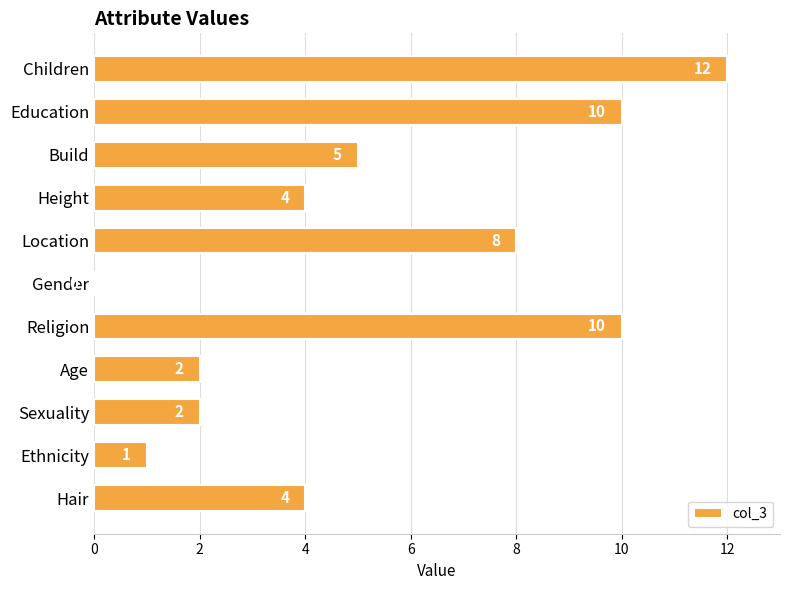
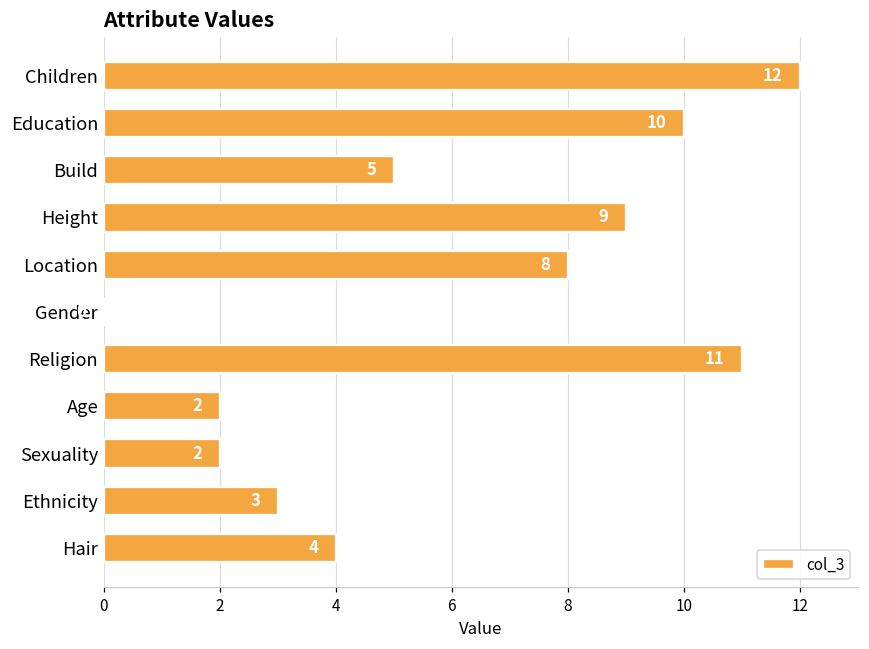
  {
    "Children": 12,
    "Education": 10,
    "Build": 5,
-   "Height": 4,
+   "Height": 9,
    "Location": 8,
-   "Religion": 10,
+   "Religion": 11,
    "Age": 2,
    "Sexuality": 2,
-   "Ethnicity": 1,
+   "Ethnicity": 3,
    "Hair": 4
  }
